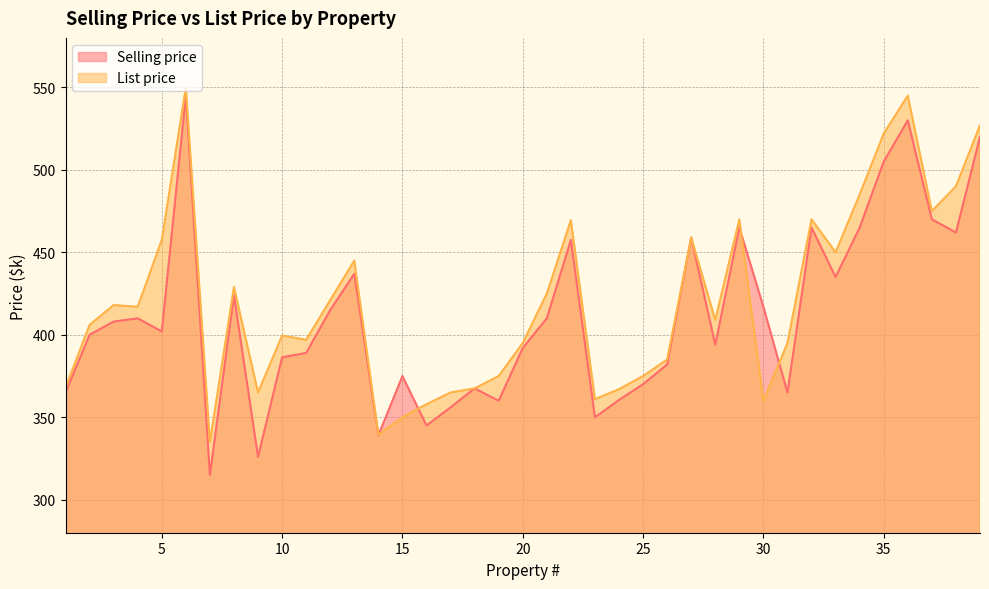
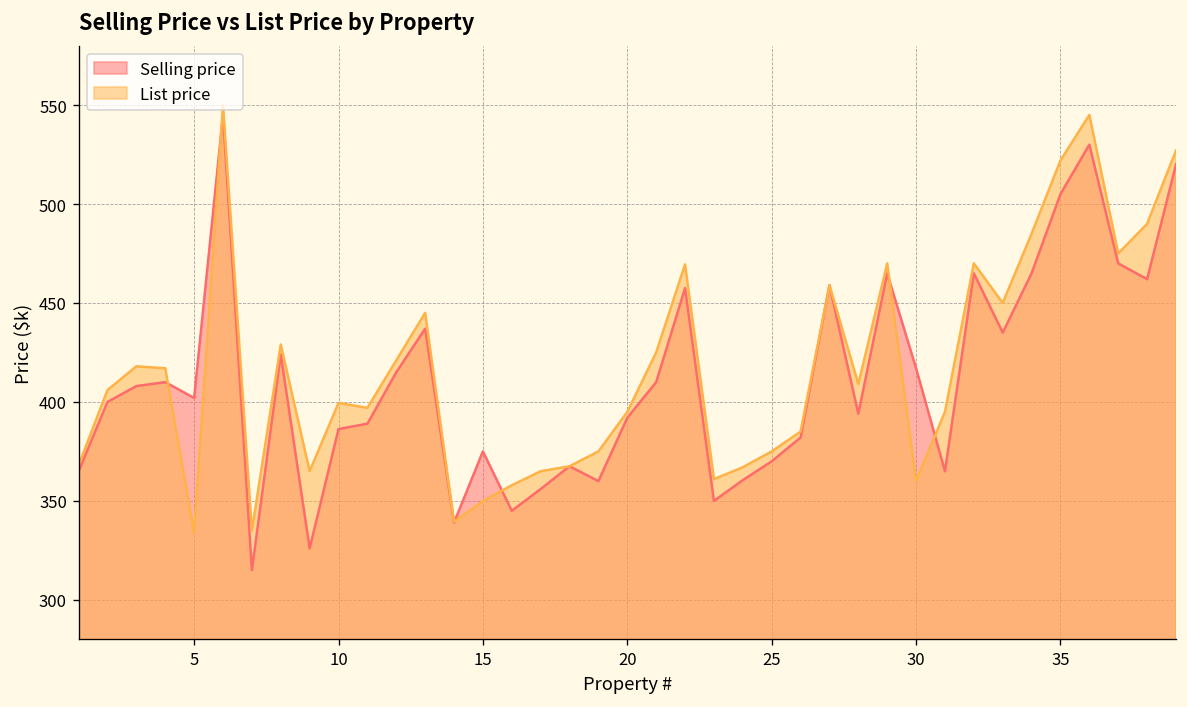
  {
    "Selling price": {
      "5": 402,
      "10": 386,
      "15": 375,
      "20": 392,
      "25": 370,
      "30": 417,
      "35": 505
    },
    "List price": {
-     "5": 458,
+     "5": 334,
      "10": 400,
      "15": 350,
      "20": 395,
      "25": 375,
      "30": 360,
      "35": 522
    }
  }
